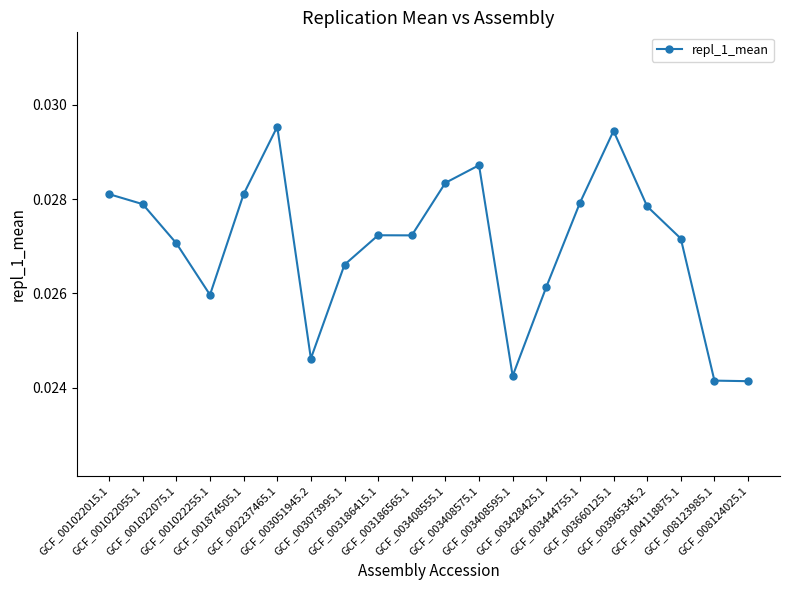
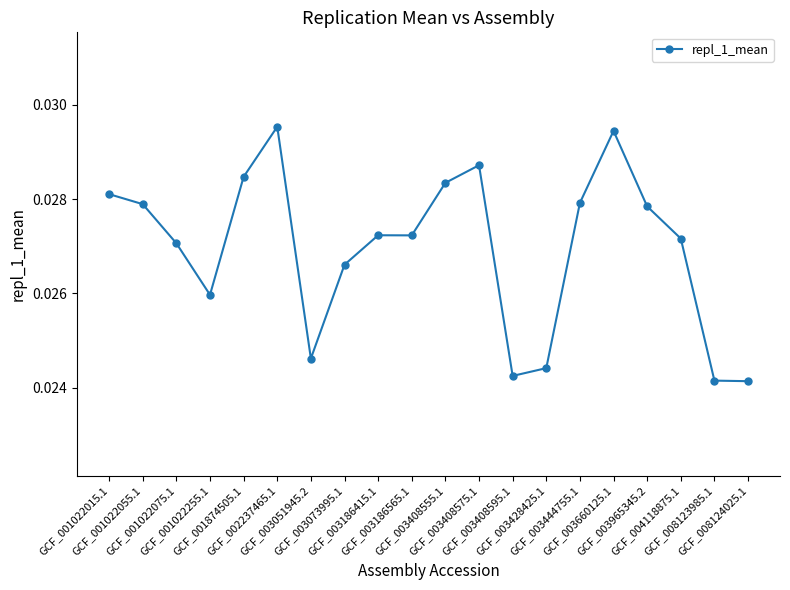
  {
    "GCF_001022015.1": 0.0281,
    "GCF_001022055.1": 0.0279,
    "GCF_001022075.1": 0.0271,
    "GCF_001022255.1": 0.0260,
-   "GCF_001874505.1": 0.0281,
+   "GCF_001874505.1": 0.0285,
    "GCF_002237465.1": 0.0295,
    "GCF_003051945.2": 0.0246,
    "GCF_003073995.1": 0.0266,
    "GCF_003186415.1": 0.0272,
    "GCF_003186565.1": 0.0272,
    "GCF_003408555.1": 0.0283,
    "GCF_003408575.1": 0.0287,
    "GCF_003408595.1": 0.0243,
-   "GCF_003428425.1": 0.0261,
+   "GCF_003428425.1": 0.0244,
    "GCF_003444755.1": 0.0279,
    "GCF_003660125.1": 0.0294,
    "GCF_003965345.2": 0.0278,
    "GCF_004118875.1": 0.0272,
    "GCF_008123985.1": 0.0242,
    "GCF_008124025.1": 0.0241
  }
